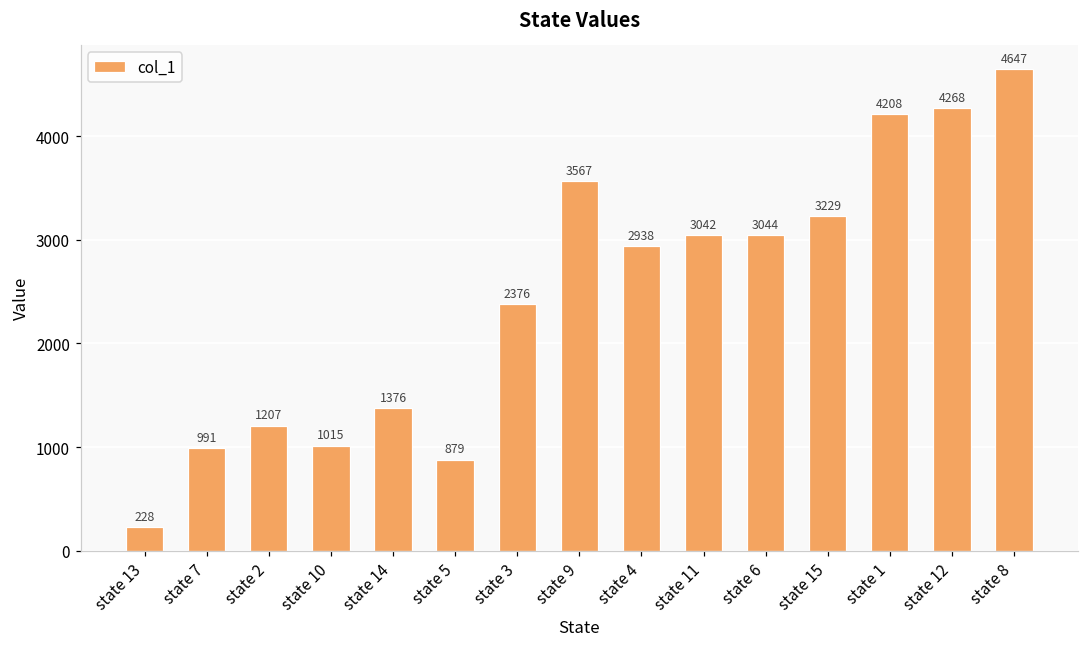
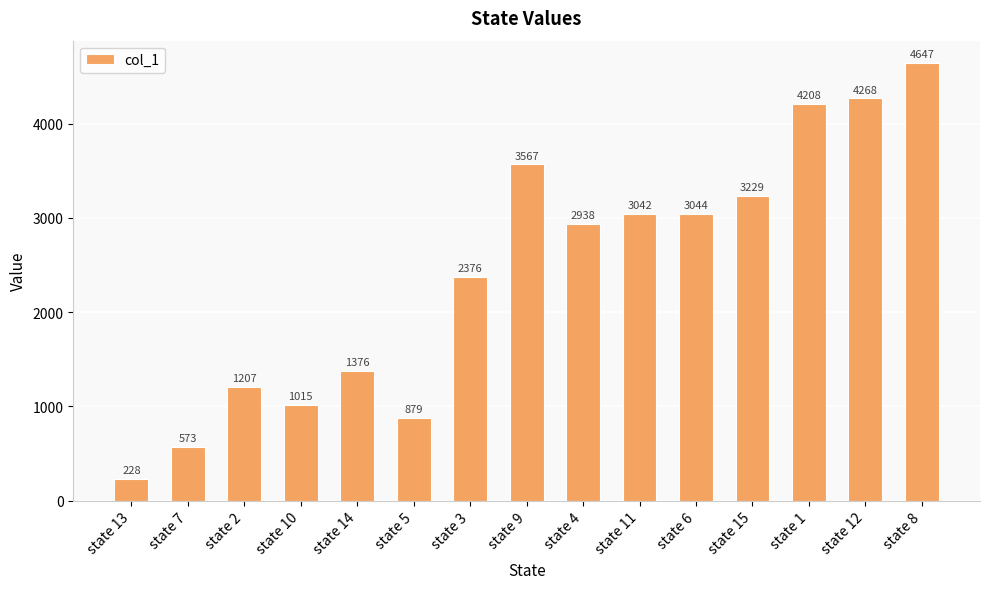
  {
    "state 13": 228,
-   "state 7": 991,
+   "state 7": 573,
    "state 2": 1207,
    "state 10": 1015,
    "state 14": 1376,
    "state 5": 879,
    "state 3": 2376,
    "state 9": 3567,
    "state 4": 2938,
    "state 11": 3042,
    "state 6": 3044,
    "state 15": 3229,
    "state 1": 4208,
    "state 12": 4268,
    "state 8": 4647
  }
